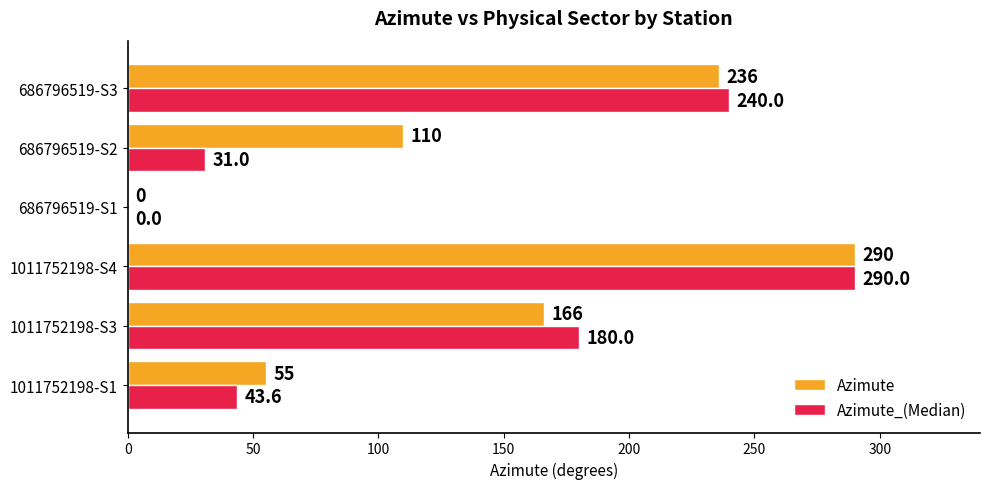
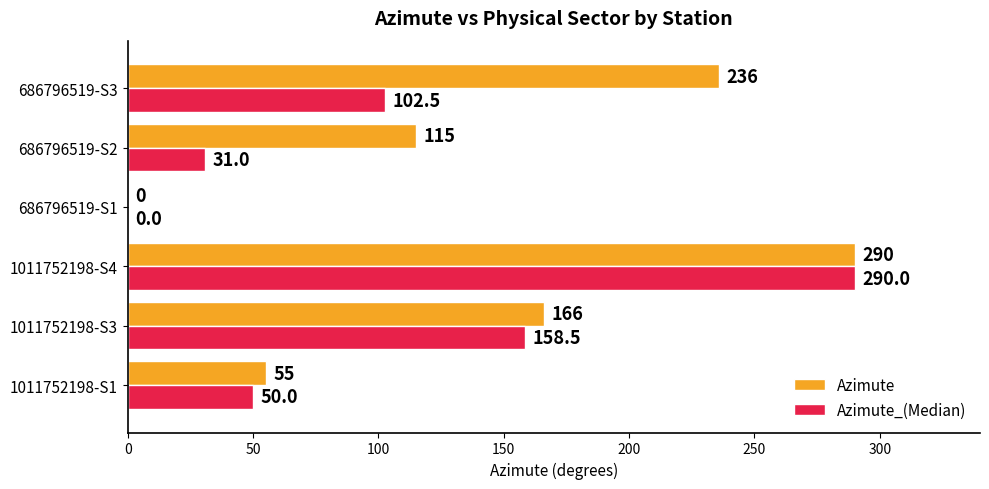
  {
    "Azimute": {
      "686796519-S3": 236,
-     "686796519-S2": 110,
+     "686796519-S2": 115,
      "686796519-S1": 0,
      "1011752198-S4": 290,
      "1011752198-S3": 166,
      "1011752198-S1": 55
    },
    "Azimute_(Median)": {
-     "686796519-S3": 240.0,
+     "686796519-S3": 102.5,
      "686796519-S2": 31.0,
      "686796519-S1": 0.0,
      "1011752198-S4": 290.0,
-     "1011752198-S3": 180.0,
-     "1011752198-S1": 43.6
+     "1011752198-S3": 158.5,
+     "1011752198-S1": 50.0
    }
  }
